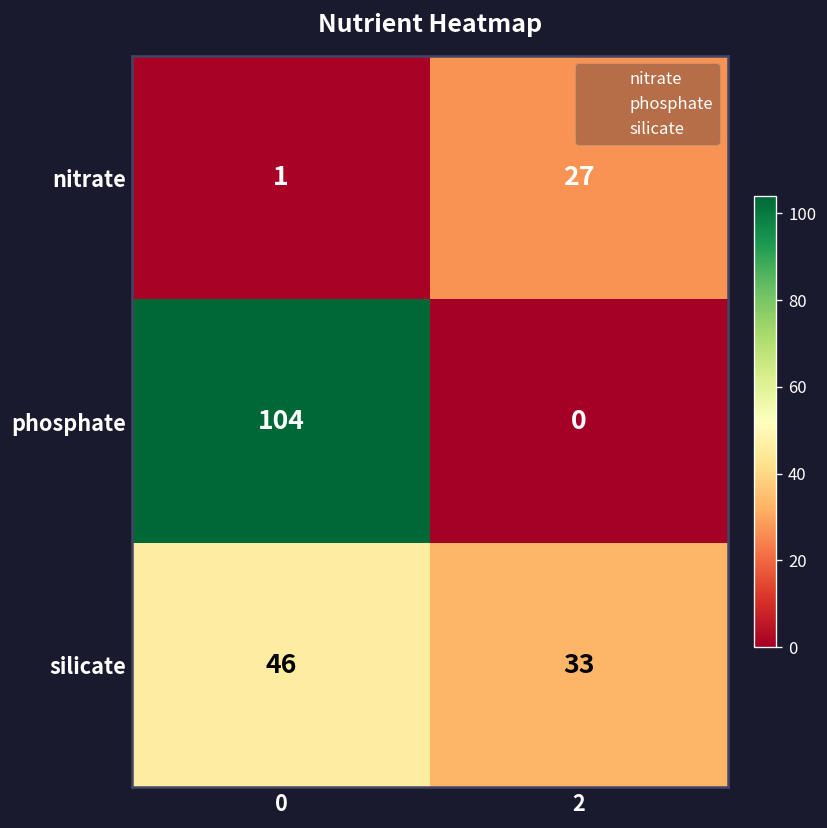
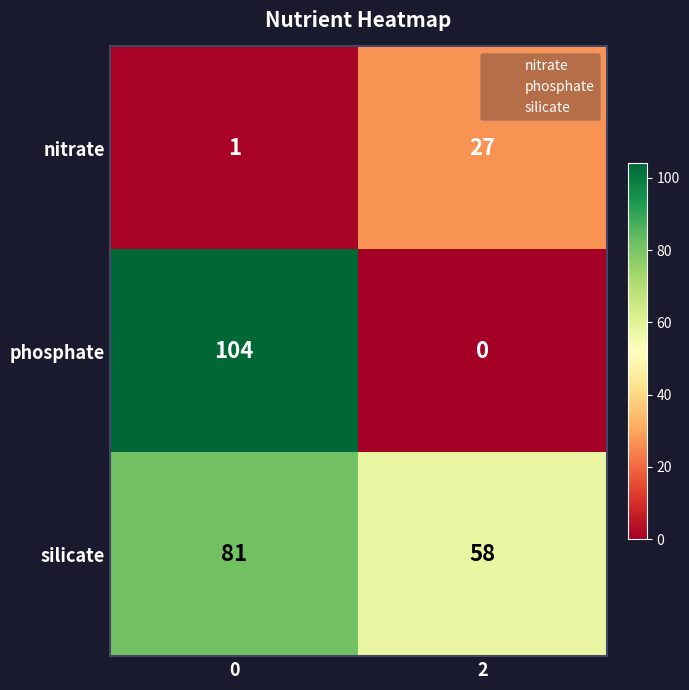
  {
    "nitrate": {
      "0": 1,
      "2": 27
    },
    "phosphate": {
      "0": 104,
      "2": 0
    },
    "silicate": {
-     "0": 46,
-     "2": 33
+     "0": 81,
+     "2": 58
    }
  }
